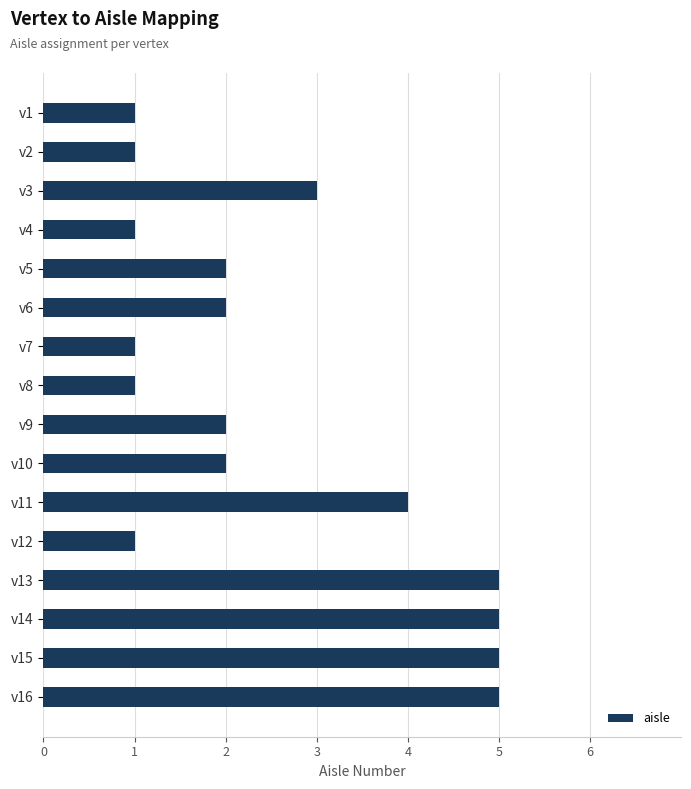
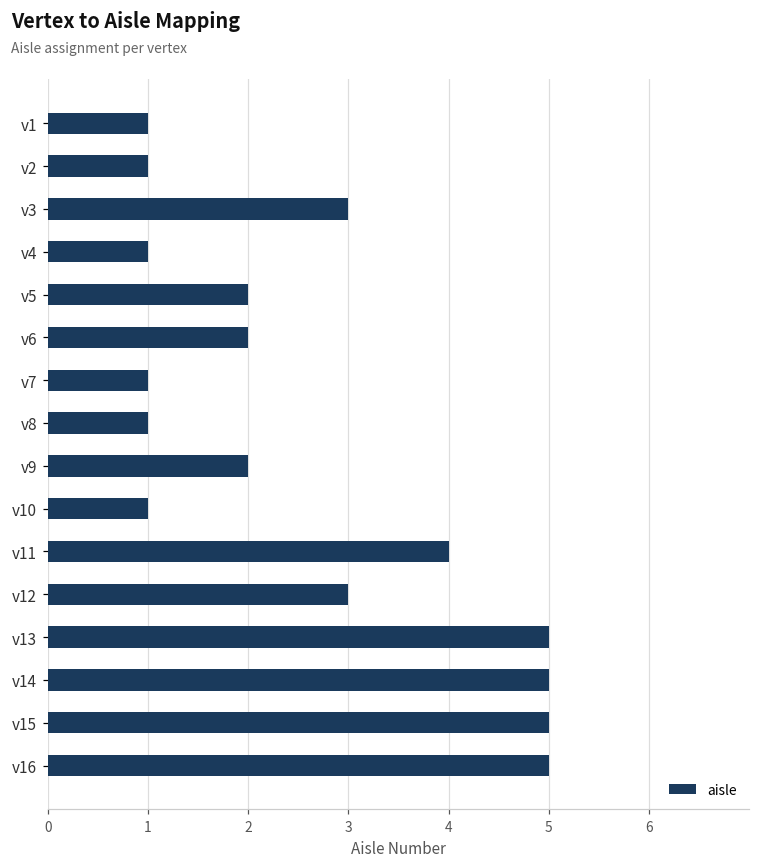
  {
    "v1": 1,
    "v2": 1,
    "v3": 3,
    "v4": 1,
    "v5": 2,
    "v6": 2,
    "v7": 1,
    "v8": 1,
    "v9": 2,
-   "v10": 2,
+   "v10": 1,
    "v11": 4,
-   "v12": 1,
+   "v12": 3,
    "v13": 5,
    "v14": 5,
    "v15": 5,
    "v16": 5
  }
